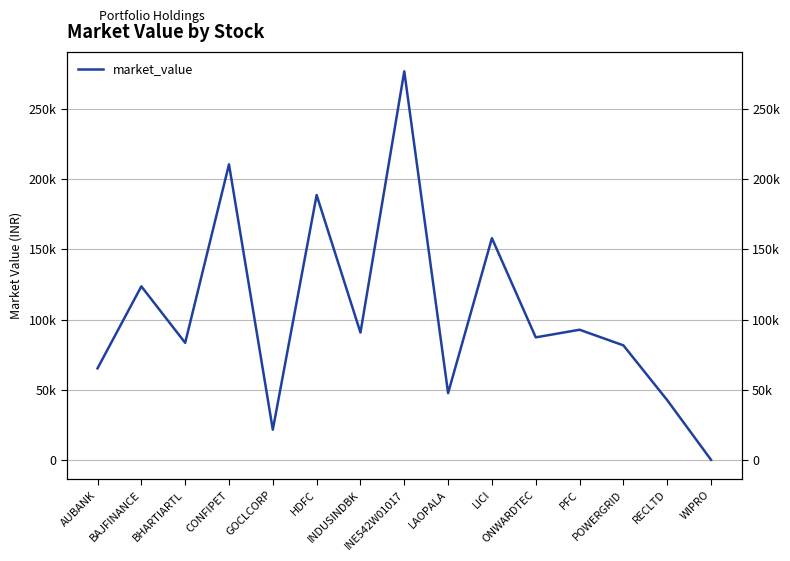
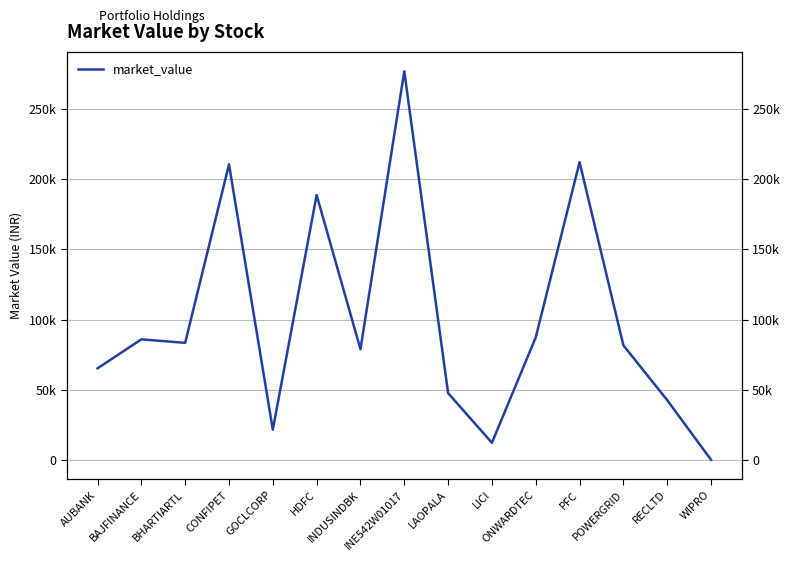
  {
    "AUBANK": 65000,
-   "BAJFINANCE": 124000,
+   "BAJFINANCE": 86000,
    "BHARTIARTL": 83000,
    "CONFIPET": 211000,
    "GOCLCORP": 21000,
    "HDFC": 189000,
-   "INDUSINDBK": 91000,
+   "INDUSINDBK": 79000,
    "INE542W01017": 277000,
    "LAOPALA": 48000,
-   "LICI": 158000,
+   "LICI": 12000,
    "ONWARDTEC": 87000,
-   "PFC": 93000,
+   "PFC": 212000,
    "POWERGRID": 82000,
    "RECLTD": 43000,
    "WIPRO": 0
  }
